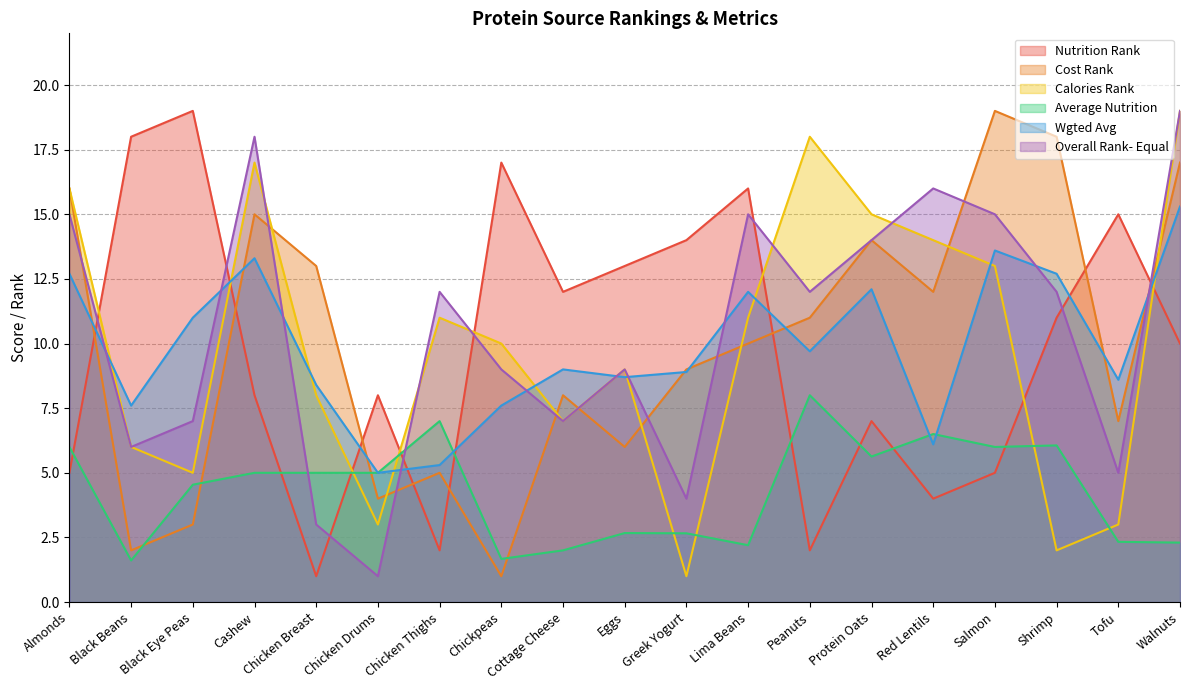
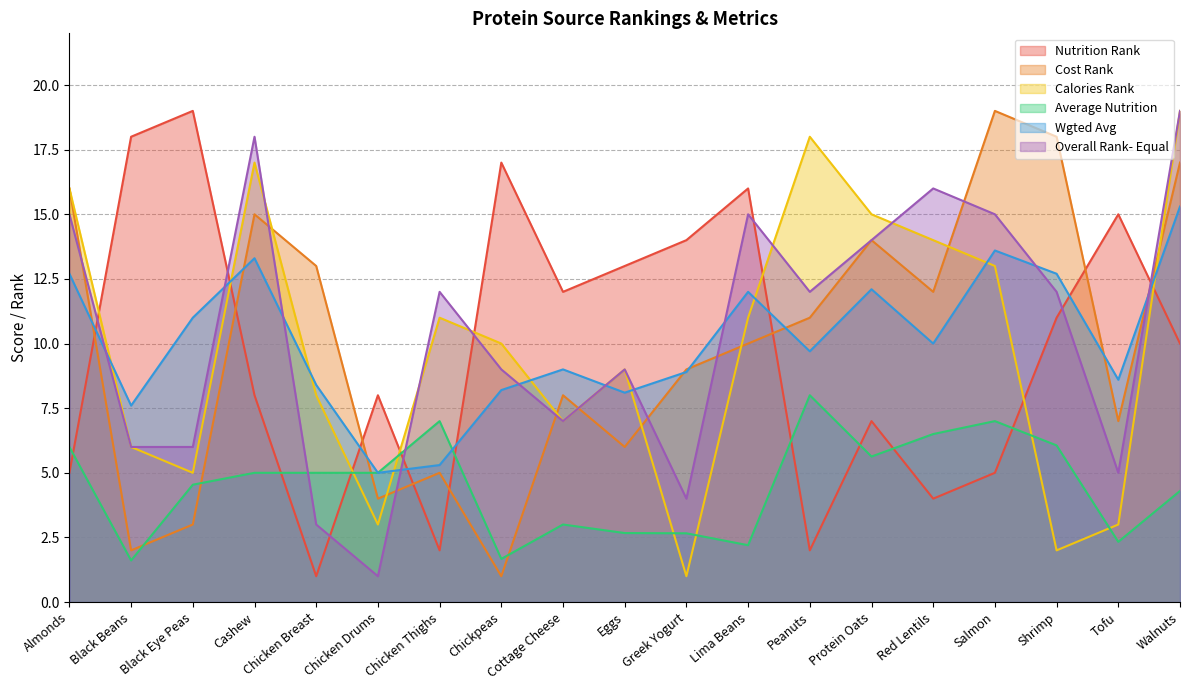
  {
    "Average Nutrition": {
      "Almonds": 6.0,
      "Black Beans": 1.6,
      "Black Eye Peas": 4.5,
      "Cashew": 5.0,
      "Chicken Breast": 5.0,
      "Chicken Thighs": 7.0,
      "Chickpeas": 1.7,
-     "Cottage Cheese": 2,
+     "Cottage Cheese": 3,
      "Eggs": 2.7,
      "Greek Yogurt": 2.7,
      "Lima Beans": 2.2,
      "Peanuts": 8.0,
      "Protein Oats": 5.6,
      "Red Lentils": 6.5,
-     "Salmon": 6,
+     "Salmon": 7,
      "Shrimp": 6.1,
      "Tofu": 2.3,
-     "Walnuts": 2.3
+     "Walnuts": 4.3
    },
    "Wgted Avg": {
      "Almonds": 12.7,
      "Black Beans": 7.6,
      "Black Eye Peas": 11.0,
      "Cashew": 13.3,
      "Chicken Breast": 8.4,
      "Chicken Thighs": 5.3,
-     "Chickpeas": 7.6,
+     "Chickpeas": 8.2,
      "Cottage Cheese": 9.0,
-     "Eggs": 8.7,
+     "Eggs": 8.1,
      "Greek Yogurt": 8.9,
      "Lima Beans": 12.0,
      "Peanuts": 9.7,
      "Protein Oats": 12.1,
-     "Red Lentils": 6.1,
+     "Red Lentils": 10.0,
      "Salmon": 13.6,
      "Shrimp": 12.7,
      "Tofu": 8.6,
      "Walnuts": 15.3
    },
    "Overall Rank- Equal": {
      "Almonds": 15,
-     "Black Eye Peas": 7,
+     "Black Eye Peas": 6,
      "Cashew": 18,
      "Chicken Breast": 3,
      "Chicken Drums": 1,
      "Chicken Thighs": 12,
      "Chickpeas": 9,
      "Greek Yogurt": 4,
      "Lima Beans": 15,
      "Peanuts": 12,
      "Red Lentils": 16,
      "Salmon": 15,
      "Shrimp": 12,
      "Tofu": 5
    }
  }
